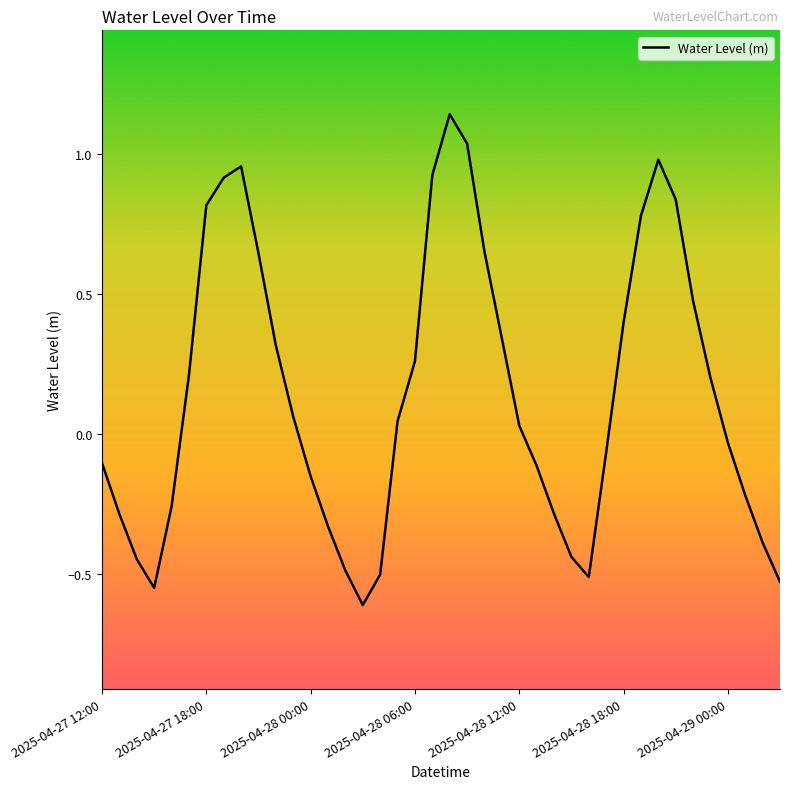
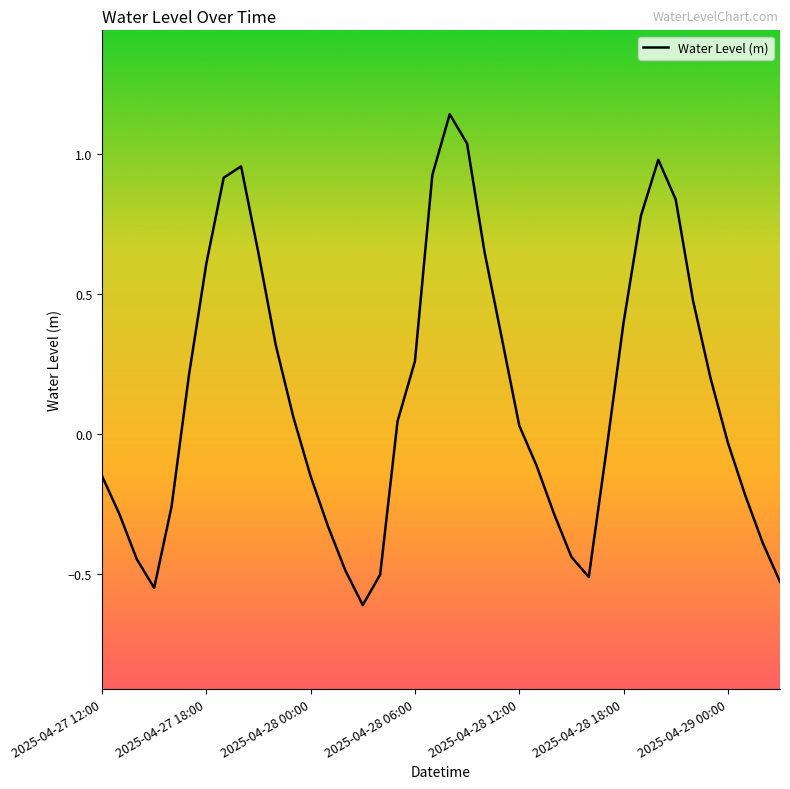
  {
-   "2025-04-27 12:00": -0.10,
-   "2025-04-27 18:00": 0.82,
+   "2025-04-27 12:00": -0.15,
+   "2025-04-27 18:00": 0.61,
    "2025-04-28 00:00": -0.15,
    "2025-04-28 06:00": 0.26,
    "2025-04-28 12:00": 0.03,
    "2025-04-28 18:00": 0.40,
    "2025-04-29 00:00": -0.03
  }
